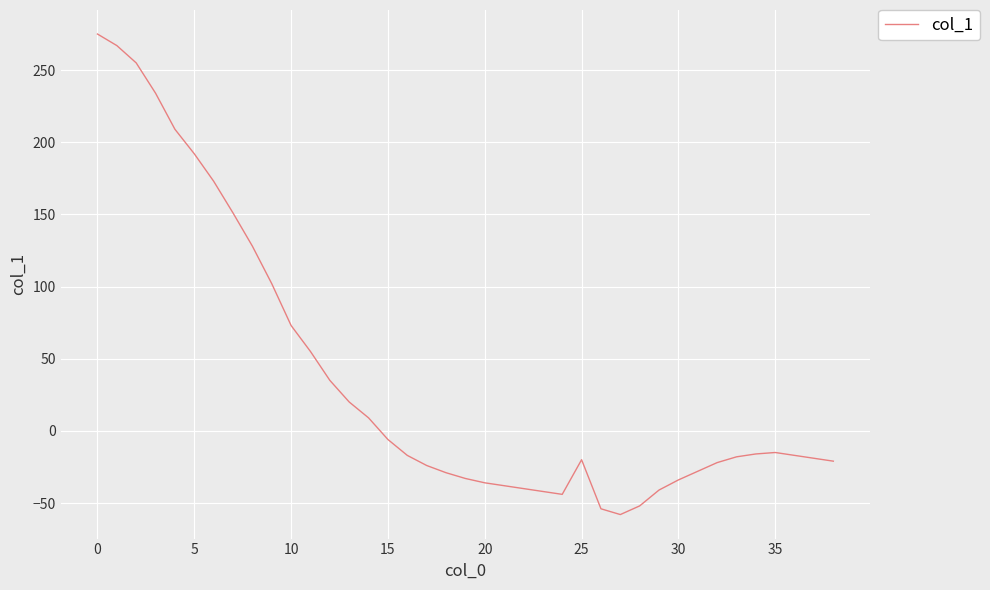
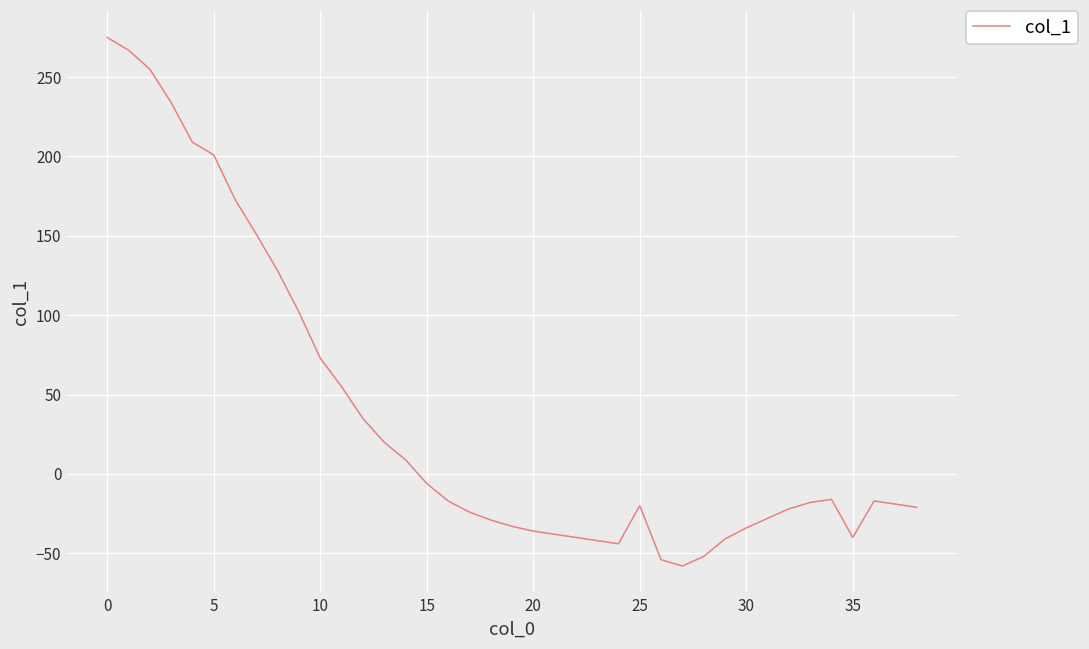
  {
    "0": 275,
-   "5": 192,
+   "5": 201,
    "10": 73,
    "15": -6,
    "20": -36,
    "25": -20,
    "30": -34,
-   "35": -15
+   "35": -40
  }
